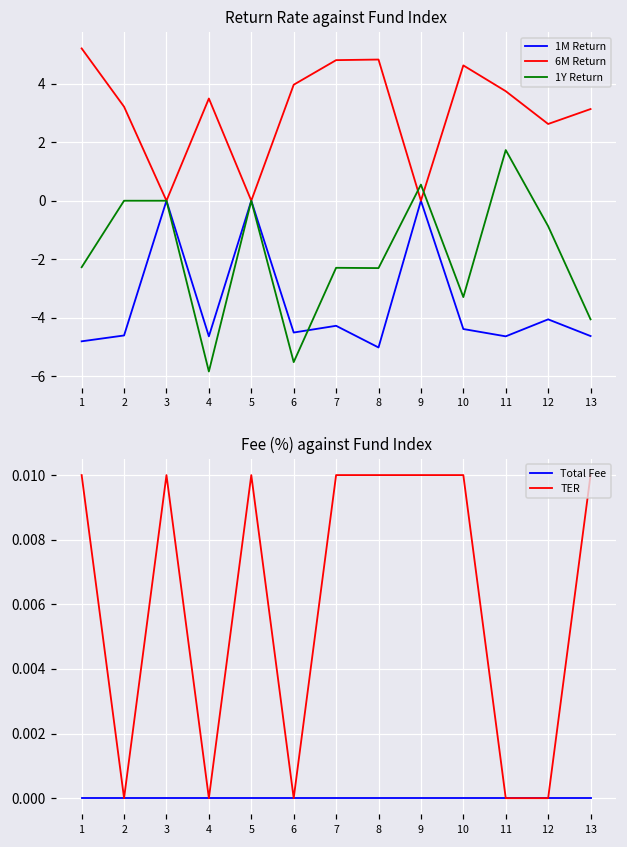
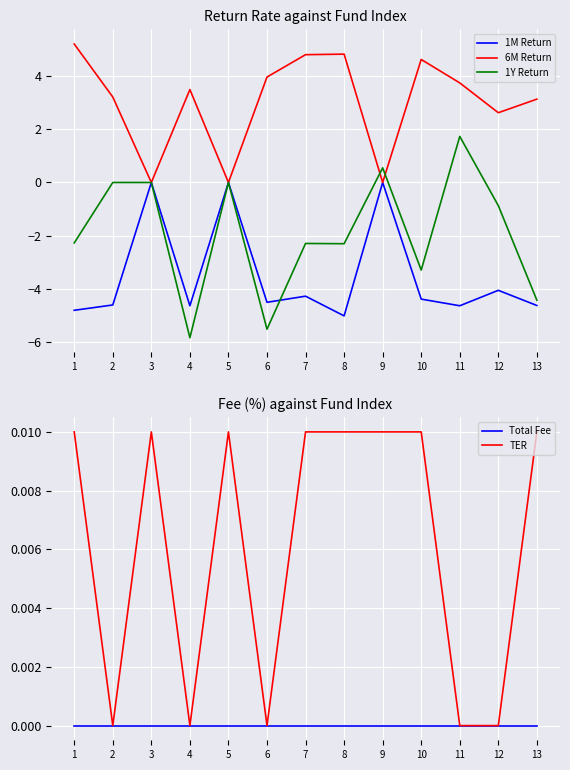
  {
    "Return Rate against Fund Index": {
      "1M Return": {
        "1": -4.8,
        "2": -4.6,
        "4": -4.6,
        "6": -4.5,
        "7": -4.3,
        "8": -5.0,
        "10": -4.4,
        "11": -4.6,
        "12": -4.1,
        "13": -4.6
      },
      "6M Return": {
        "1": 5.2,
        "2": 3.2,
        "4": 3.5,
        "6": 4.0,
        "7": 4.8,
        "8": 4.8,
        "10": 4.6,
        "11": 3.7,
        "12": 2.6,
        "13": 3.1
      },
      "1Y Return": {
        "1": -2.3,
        "2": 0.0,
        "4": -5.8,
        "6": -5.5,
        "7": -2.3,
        "8": -2.3,
        "9": 0.6,
        "10": -3.3,
        "11": 1.7,
        "12": -0.9,
-       "13": -4.1
+       "13": -4.4
      }
    },
    "Fee (%) against Fund Index": {
      "Total Fee": {
        "1": 0.0000,
        "3": 0.0000,
        "5": 0.0000,
        "7": 0.0000,
        "8": 0.0000,
        "9": 0.0000,
        "10": 0.0000,
        "13": 0.0000
      },
      "TER": {
        "1": 0.0100,
        "3": 0.0100,
        "5": 0.0100,
        "7": 0.0100,
        "8": 0.0100,
        "9": 0.0100,
        "10": 0.0100
      }
    }
  }
